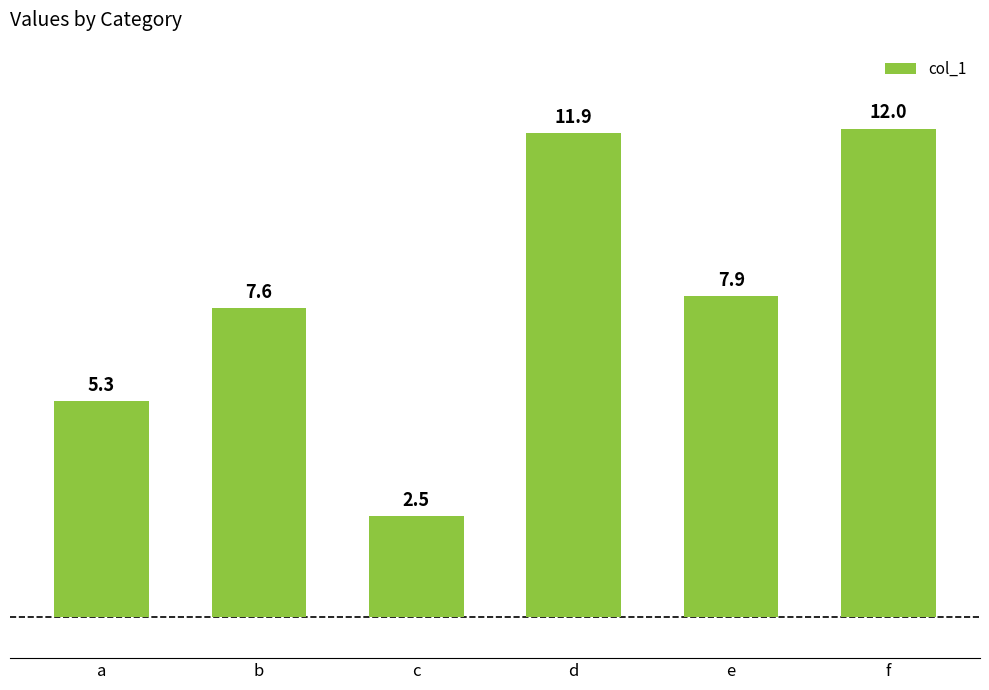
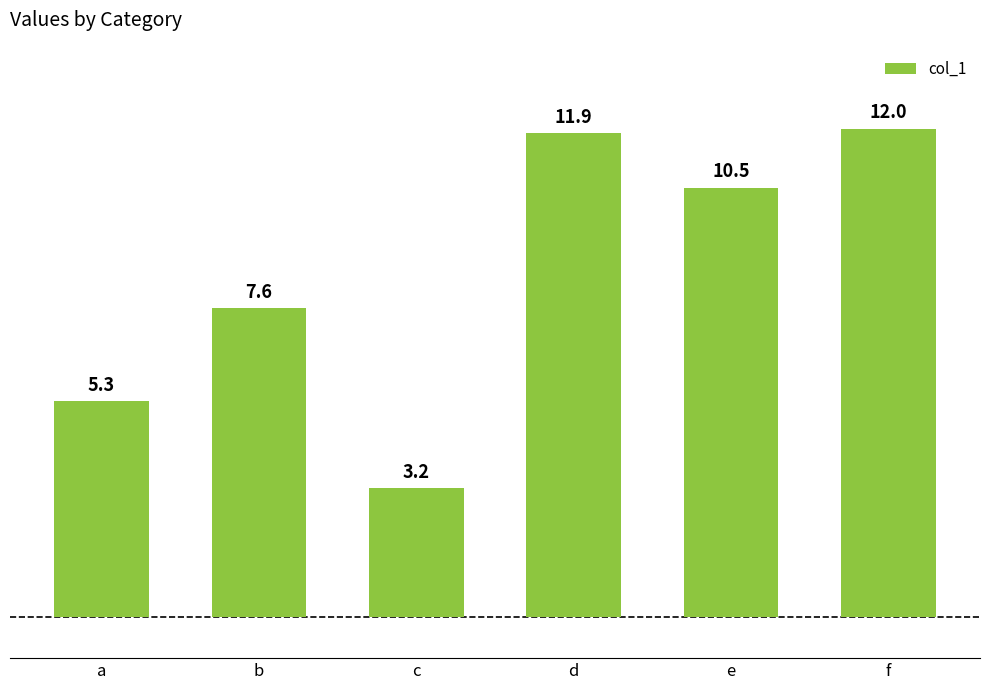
  {
    "a": 5.3,
    "b": 7.6,
-   "c": 2.5,
+   "c": 3.2,
    "d": 11.9,
-   "e": 7.9,
+   "e": 10.5,
    "f": 12.0
  }
